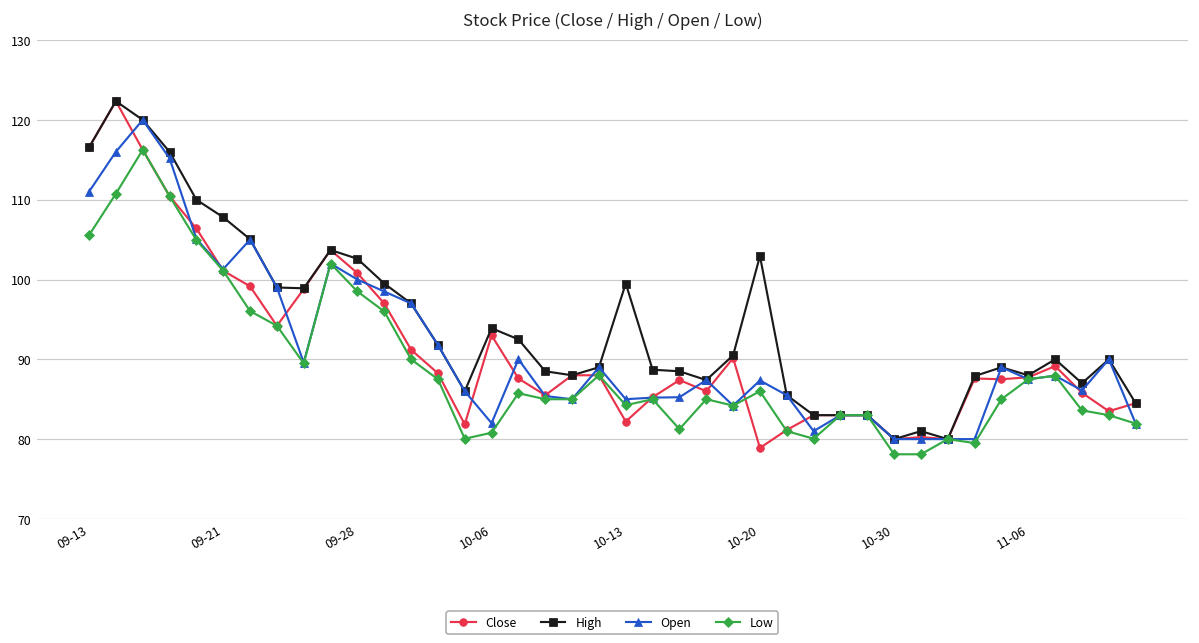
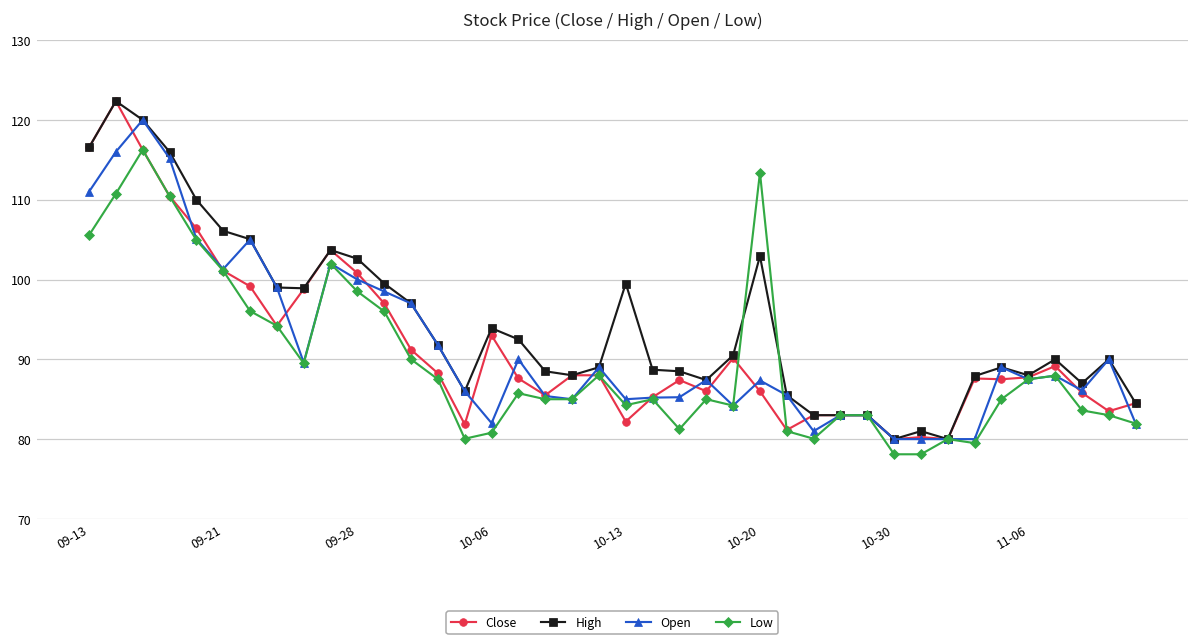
  {
    "Close": {
      "09-28": 101,
      "10-06": 93,
      "10-13": 82,
-     "10-20": 79
+     "10-20": 86
    },
    "High": {
-     "09-21": 108,
+     "09-21": 106,
      "09-28": 103,
      "10-06": 94,
      "10-13": 100,
      "10-20": 103
    },
    "Open": {
      "09-13": 111,
      "09-28": 100,
      "10-06": 82,
      "10-13": 85,
      "10-20": 87
    },
    "Low": {
      "09-13": 106,
      "09-28": 99,
      "10-06": 81,
      "10-13": 84,
-     "10-20": 86,
+     "10-20": 113,
      "10-30": 78
    }
  }
